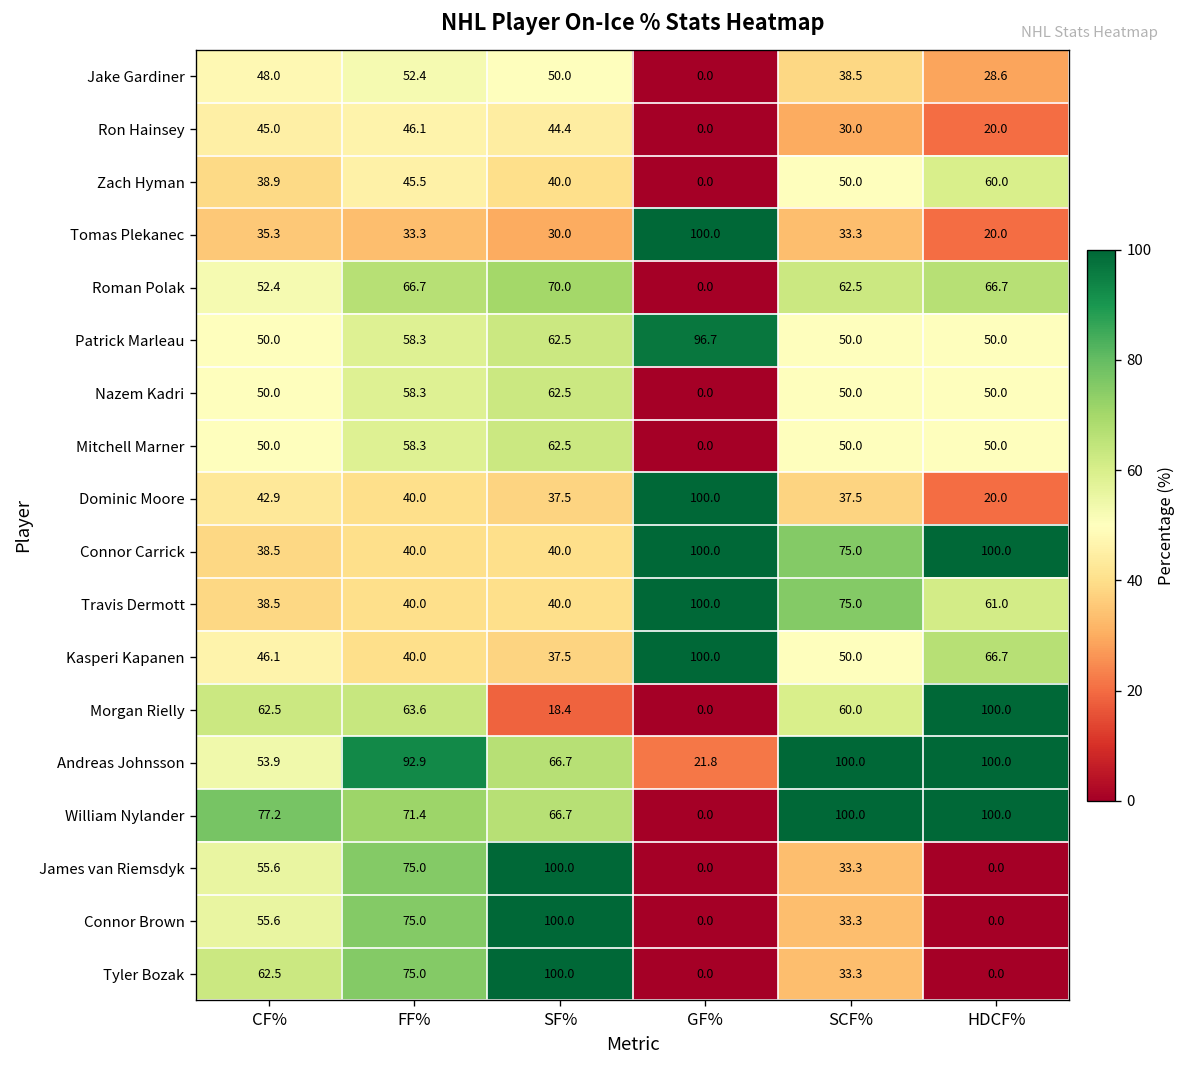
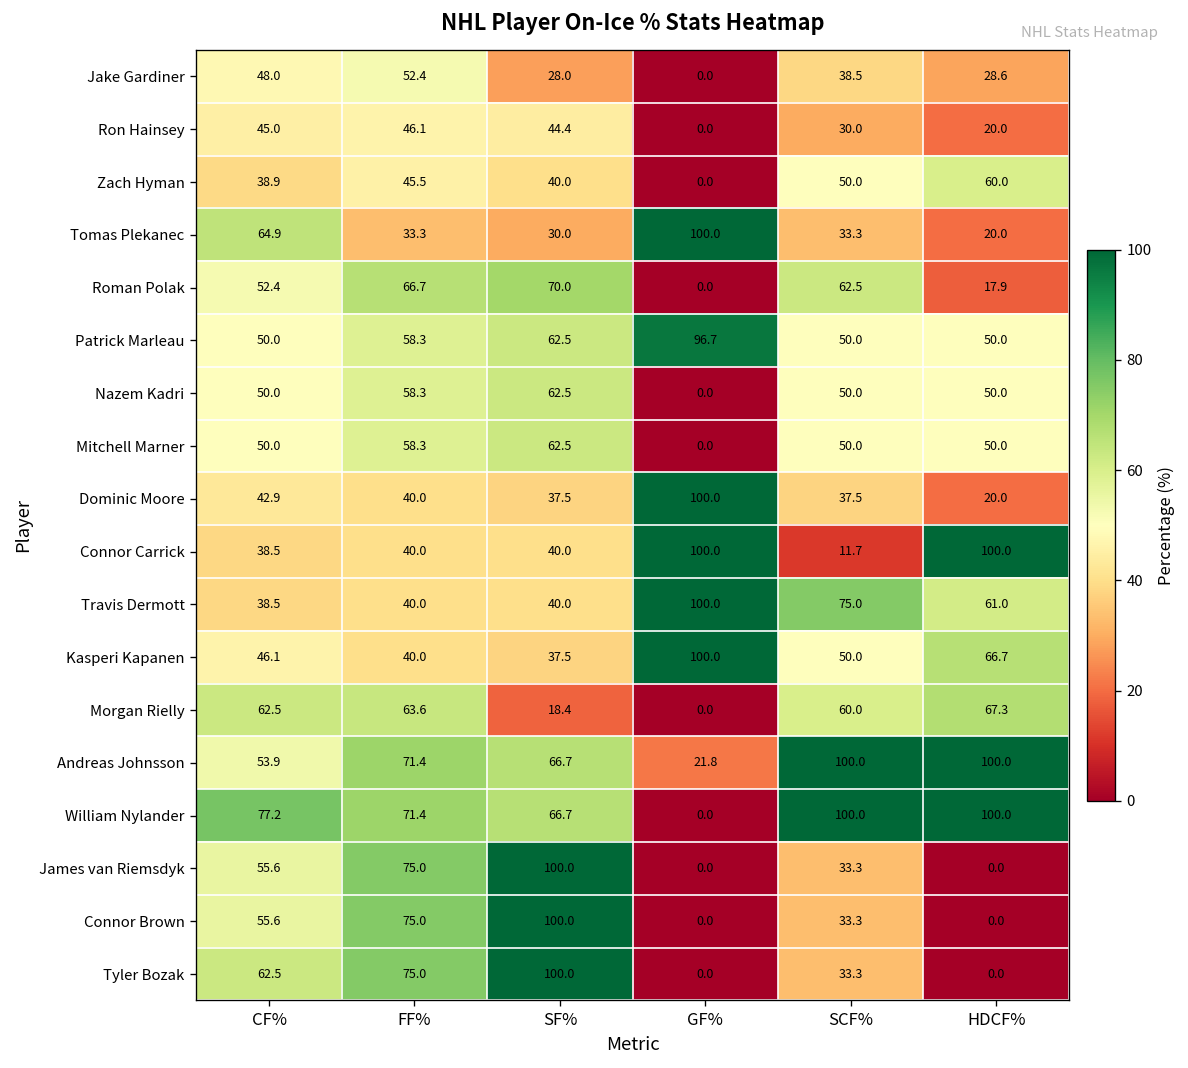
  {
    "Jake Gardiner": {
      "CF%": 48.0,
      "FF%": 52.4,
-     "SF%": 50.0,
+     "SF%": 28.0,
      "GF%": 0.0,
      "SCF%": 38.5,
      "HDCF%": 28.6
    },
    "Ron Hainsey": {
      "CF%": 45.0,
      "FF%": 46.1,
      "SF%": 44.4,
      "GF%": 0.0,
      "SCF%": 30.0,
      "HDCF%": 20.0
    },
    "Zach Hyman": {
      "CF%": 38.9,
      "FF%": 45.5,
      "SF%": 40.0,
      "GF%": 0.0,
      "SCF%": 50.0,
      "HDCF%": 60.0
    },
    "Tomas Plekanec": {
-     "CF%": 35.3,
+     "CF%": 64.9,
      "FF%": 33.3,
      "SF%": 30.0,
      "GF%": 100.0,
      "SCF%": 33.3,
      "HDCF%": 20.0
    },
    "Roman Polak": {
      "CF%": 52.4,
      "FF%": 66.7,
      "SF%": 70.0,
      "GF%": 0.0,
      "SCF%": 62.5,
-     "HDCF%": 66.7
+     "HDCF%": 17.9
    },
    "Patrick Marleau": {
      "CF%": 50.0,
      "FF%": 58.3,
      "SF%": 62.5,
      "GF%": 96.7,
      "SCF%": 50.0,
      "HDCF%": 50.0
    },
    "Nazem Kadri": {
      "CF%": 50.0,
      "FF%": 58.3,
      "SF%": 62.5,
      "GF%": 0.0,
      "SCF%": 50.0,
      "HDCF%": 50.0
    },
    "Mitchell Marner": {
      "CF%": 50.0,
      "FF%": 58.3,
      "SF%": 62.5,
      "GF%": 0.0,
      "SCF%": 50.0,
      "HDCF%": 50.0
    },
    "Dominic Moore": {
      "CF%": 42.9,
      "FF%": 40.0,
      "SF%": 37.5,
      "GF%": 100.0,
      "SCF%": 37.5,
      "HDCF%": 20.0
    },
    "Connor Carrick": {
      "CF%": 38.5,
      "FF%": 40.0,
      "SF%": 40.0,
      "GF%": 100.0,
-     "SCF%": 75.0,
+     "SCF%": 11.7,
      "HDCF%": 100.0
    },
    "Travis Dermott": {
      "CF%": 38.5,
      "FF%": 40.0,
      "SF%": 40.0,
      "GF%": 100.0,
      "SCF%": 75.0,
      "HDCF%": 61.0
    },
    "Kasperi Kapanen": {
      "CF%": 46.1,
      "FF%": 40.0,
      "SF%": 37.5,
      "GF%": 100.0,
      "SCF%": 50.0,
      "HDCF%": 66.7
    },
    "Morgan Rielly": {
      "CF%": 62.5,
      "FF%": 63.6,
      "SF%": 18.4,
      "GF%": 0.0,
      "SCF%": 60.0,
-     "HDCF%": 100.0
+     "HDCF%": 67.3
    },
    "Andreas Johnsson": {
      "CF%": 53.9,
-     "FF%": 92.9,
+     "FF%": 71.4,
      "SF%": 66.7,
      "GF%": 21.8,
      "SCF%": 100.0,
      "HDCF%": 100.0
    },
    "William Nylander": {
      "CF%": 77.2,
      "FF%": 71.4,
      "SF%": 66.7,
      "GF%": 0.0,
      "SCF%": 100.0,
      "HDCF%": 100.0
    },
    "James van Riemsdyk": {
      "CF%": 55.6,
      "FF%": 75.0,
      "SF%": 100.0,
      "GF%": 0.0,
      "SCF%": 33.3,
      "HDCF%": 0.0
    },
    "Connor Brown": {
      "CF%": 55.6,
      "FF%": 75.0,
      "SF%": 100.0,
      "GF%": 0.0,
      "SCF%": 33.3,
      "HDCF%": 0.0
    },
    "Tyler Bozak": {
      "CF%": 62.5,
      "FF%": 75.0,
      "SF%": 100.0,
      "GF%": 0.0,
      "SCF%": 33.3,
      "HDCF%": 0.0
    }
  }
